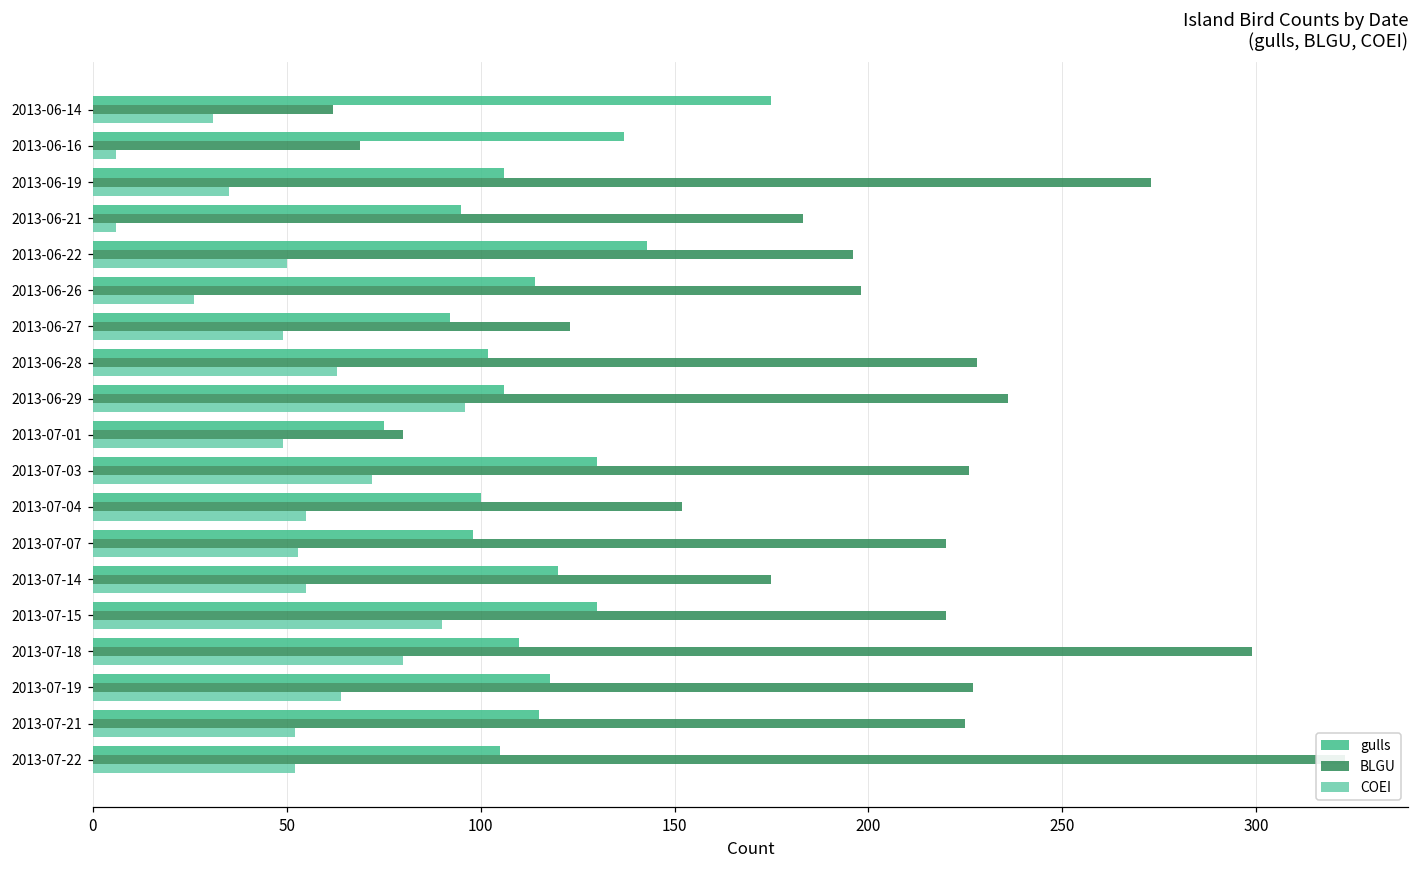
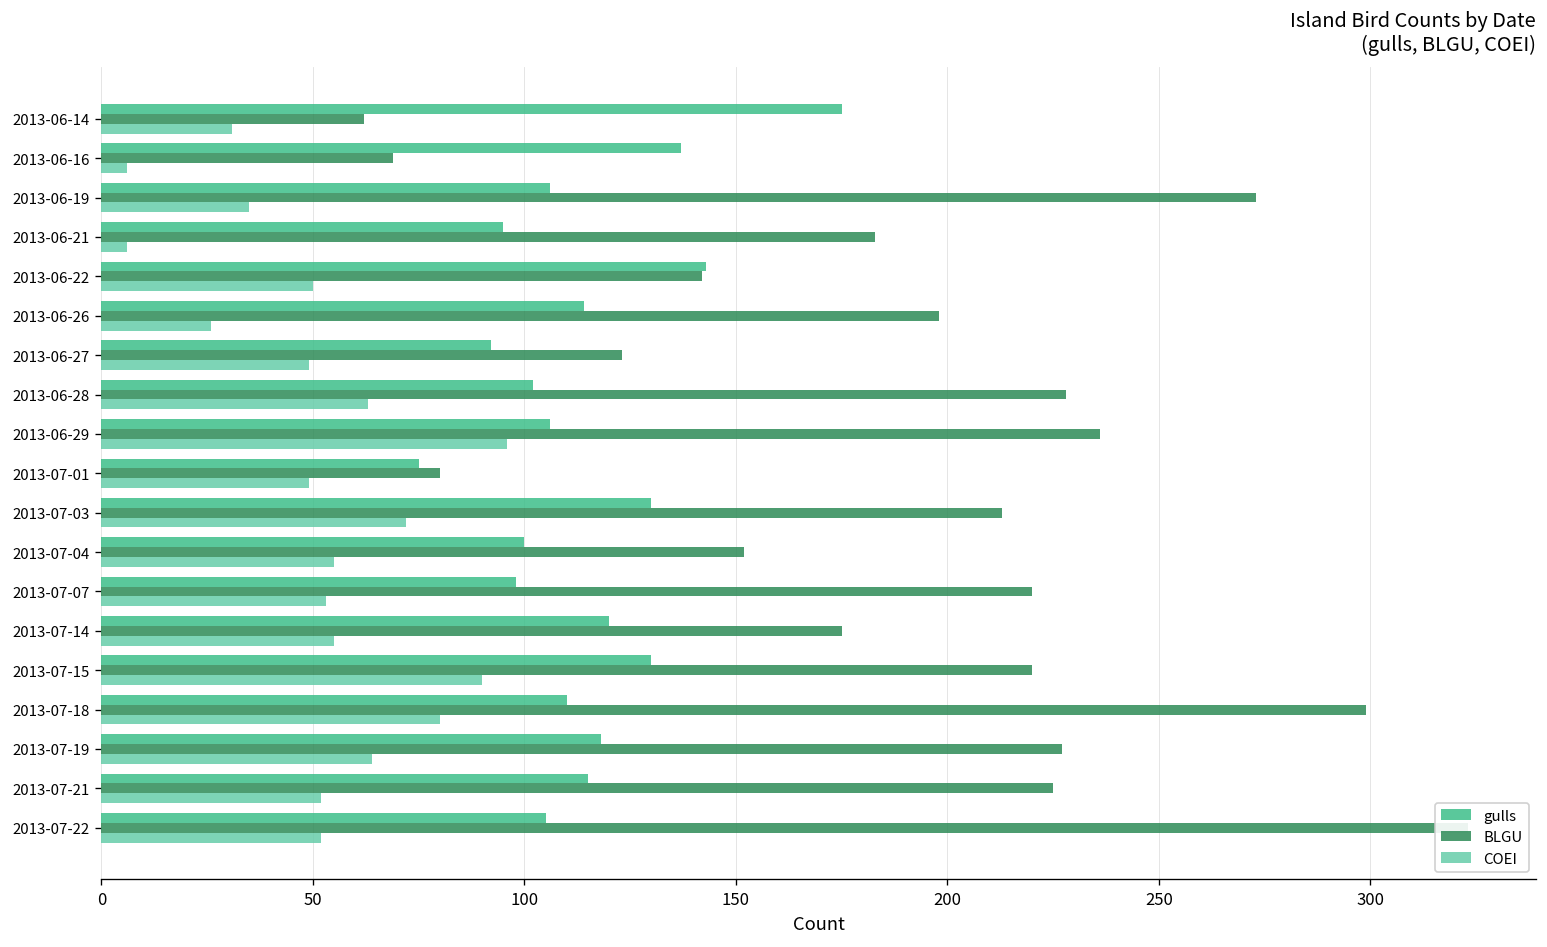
  {
    "BLGU": {
      "2013-06-14": 62,
      "2013-06-16": 69,
      "2013-06-19": 273,
      "2013-06-21": 183,
-     "2013-06-22": 196,
+     "2013-06-22": 142,
      "2013-06-26": 198,
      "2013-06-27": 123,
      "2013-06-28": 228,
      "2013-06-29": 236,
      "2013-07-01": 80,
-     "2013-07-03": 226,
+     "2013-07-03": 213,
      "2013-07-04": 152,
      "2013-07-07": 220,
      "2013-07-14": 175,
      "2013-07-15": 220,
      "2013-07-18": 299,
      "2013-07-19": 227,
      "2013-07-21": 225
    }
  }
